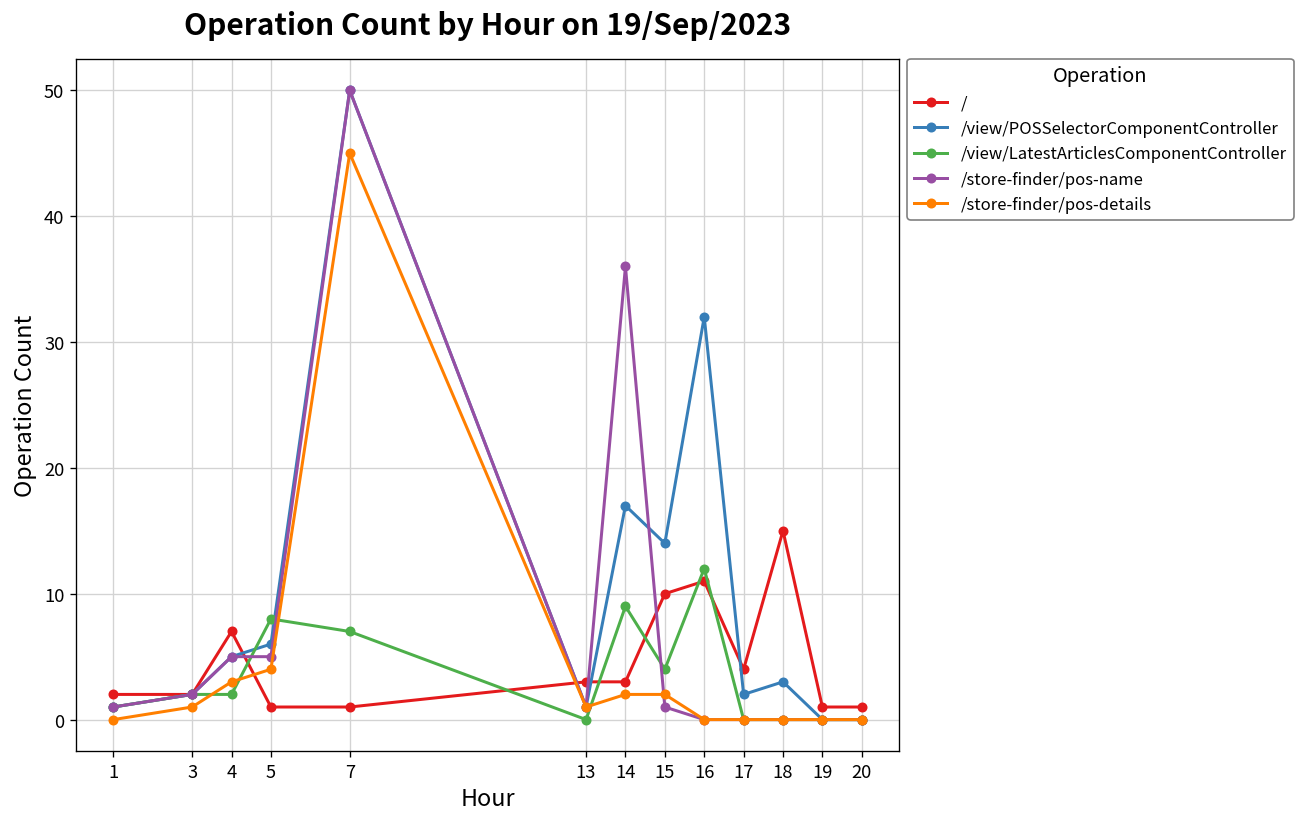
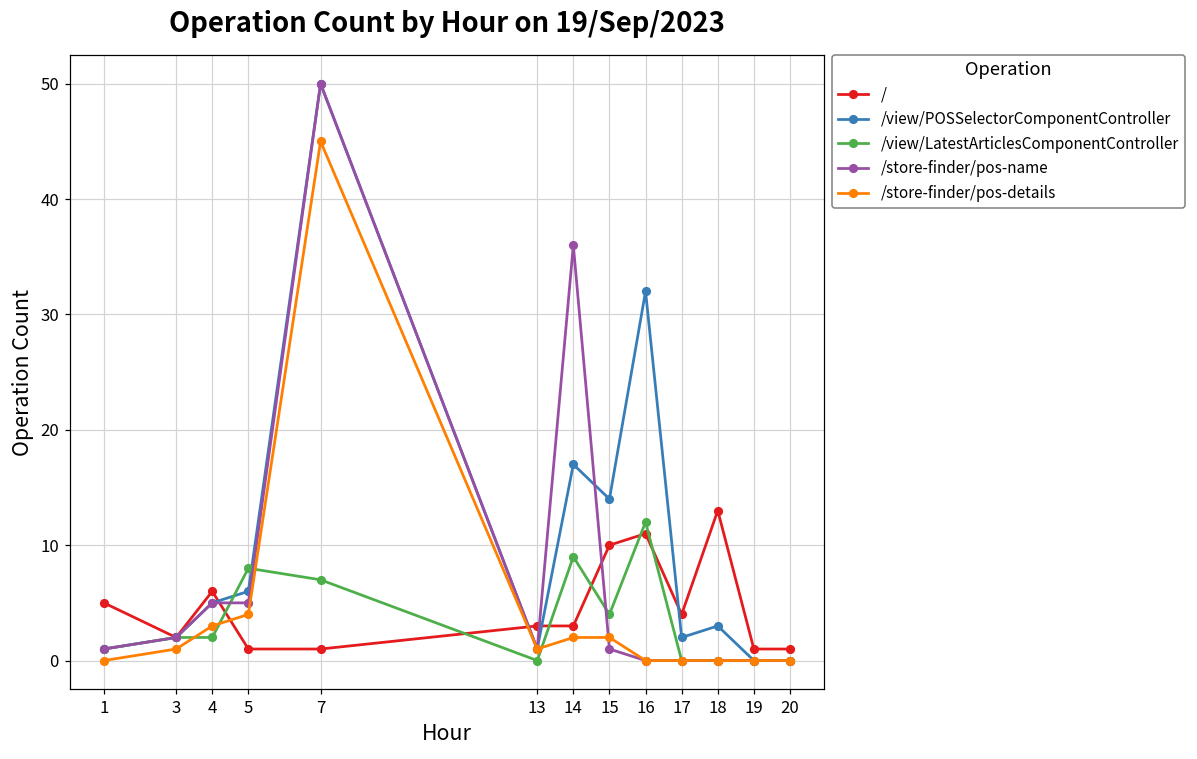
  {
    "/": {
-     "1": 2,
-     "4": 7,
+     "1": 5,
+     "4": 6,
      "5": 1,
      "7": 1,
      "13": 3,
      "14": 3,
      "15": 10,
      "16": 11,
      "17": 4,
-     "18": 15,
+     "18": 13,
      "19": 1,
      "20": 1
    },
    "/view/POSSelectorComponentController": {
      "5": 6,
      "14": 17,
      "15": 14,
      "16": 32,
      "17": 2,
      "18": 3
    },
    "/view/LatestArticlesComponentController": {
      "4": 2,
      "5": 8,
      "7": 7,
      "13": 0,
      "14": 9,
      "15": 4,
      "16": 12
    },
    "/store-finder/pos-name": {
      "5": 5,
      "14": 36,
      "15": 1
    },
    "/store-finder/pos-details": {
      "1": 0,
      "3": 1,
      "4": 3,
      "5": 4,
      "7": 45,
      "14": 2,
      "15": 2
    }
  }
